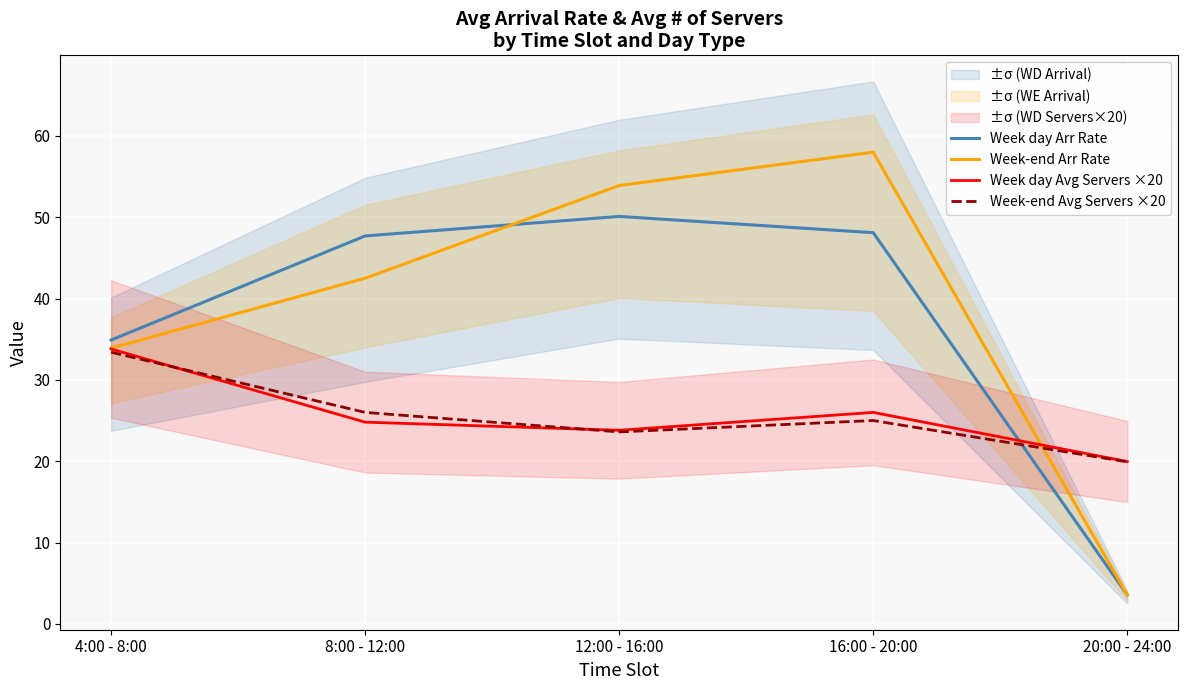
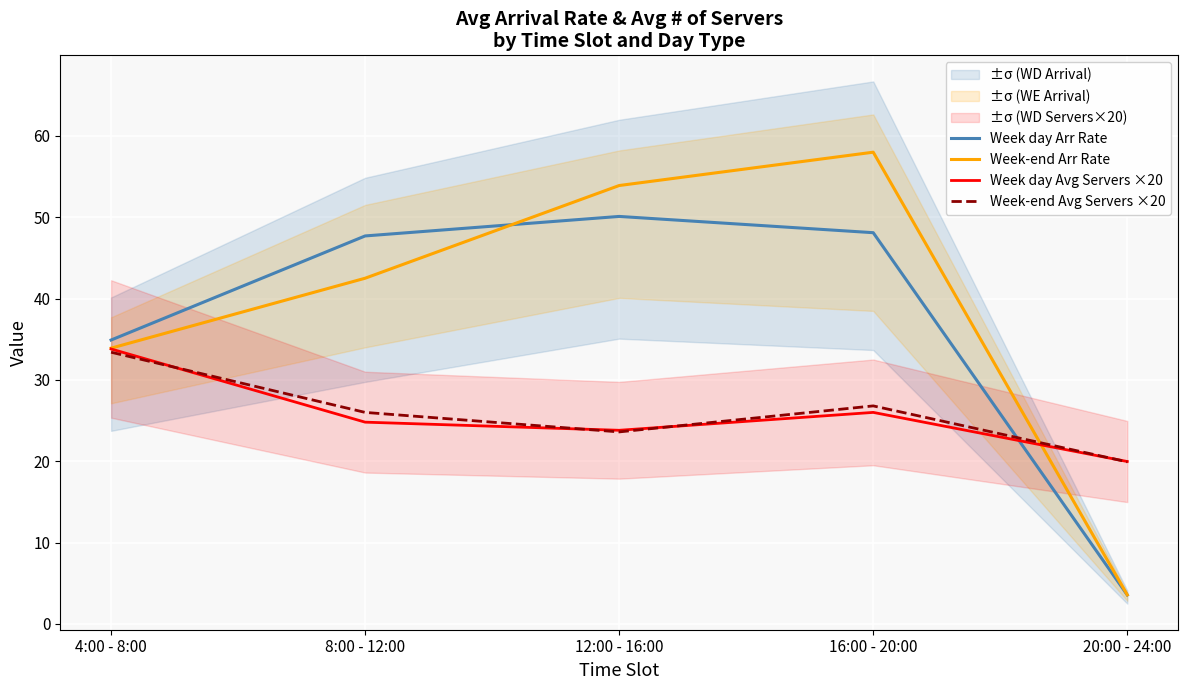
  {
    "Week-end Avg Servers ×20": {
      "4:00 - 8:00": 33,
      "8:00 - 12:00": 26,
-     "16:00 - 20:00": 25
+     "16:00 - 20:00": 27
    }
  }
